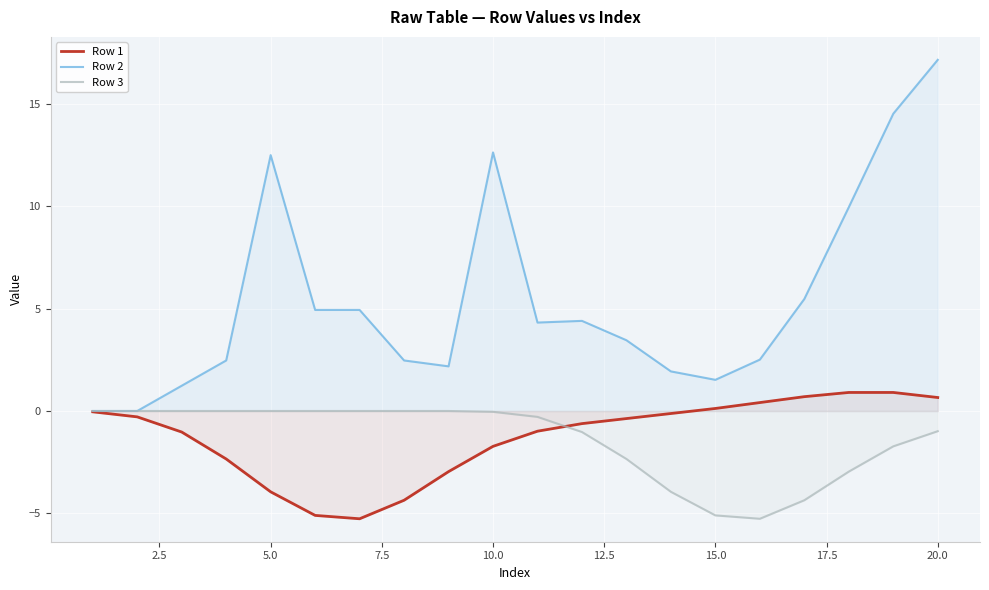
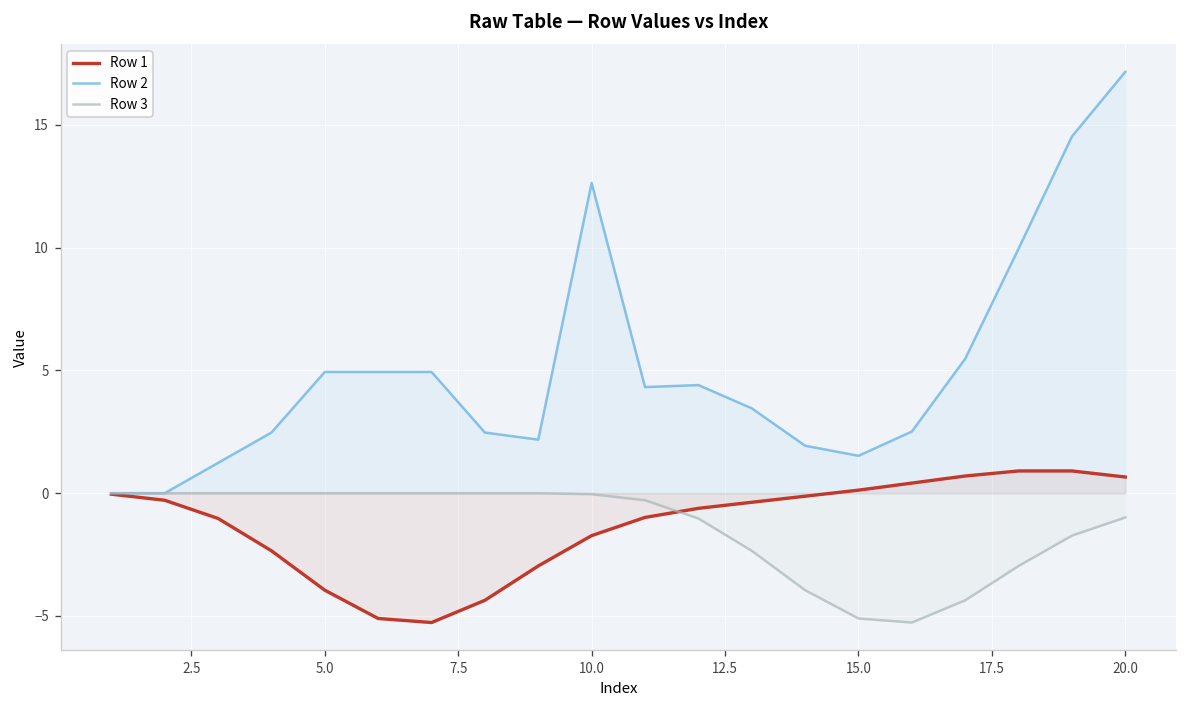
  {
    "Row 2": {
-     "5.0": 12.5,
+     "5.0": 4.9,
      "10.0": 12.6,
      "15.0": 1.5,
      "20.0": 17.2
    }
  }
